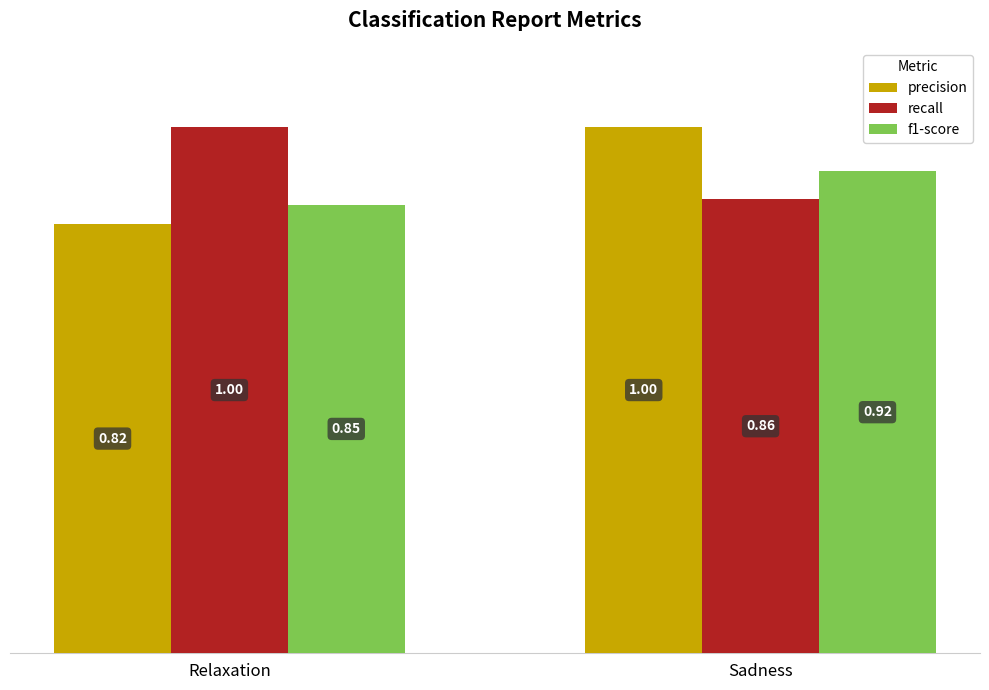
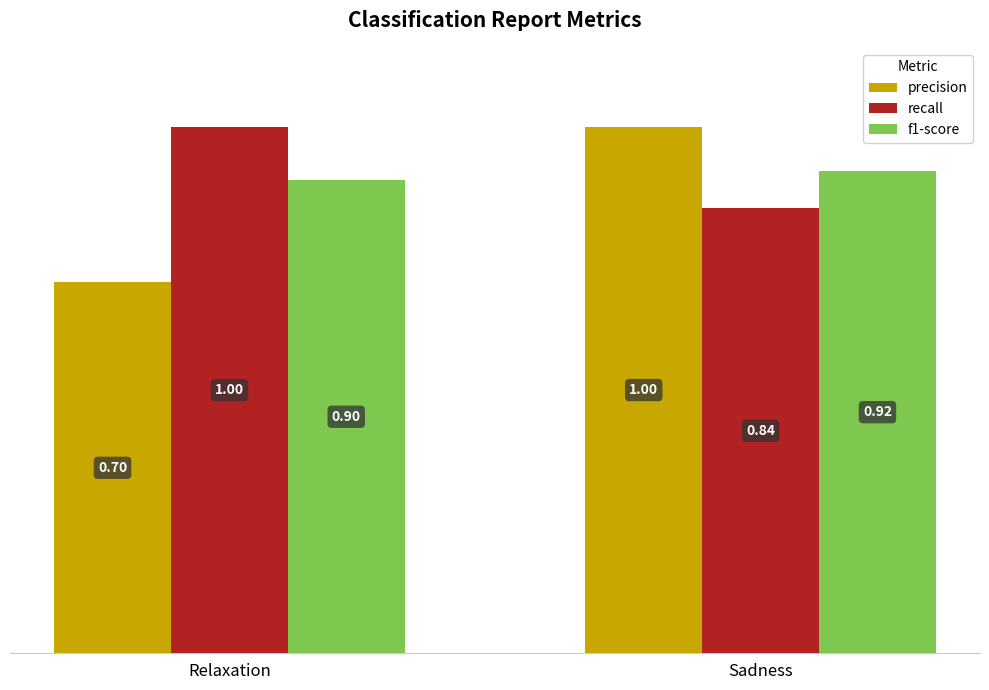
  {
    "precision": {
-     "Relaxation": 0.82
+     "Relaxation": 0.70
    },
    "recall": {
-     "Sadness": 0.86
+     "Sadness": 0.84
    },
    "f1-score": {
-     "Relaxation": 0.85
+     "Relaxation": 0.90
    }
  }
